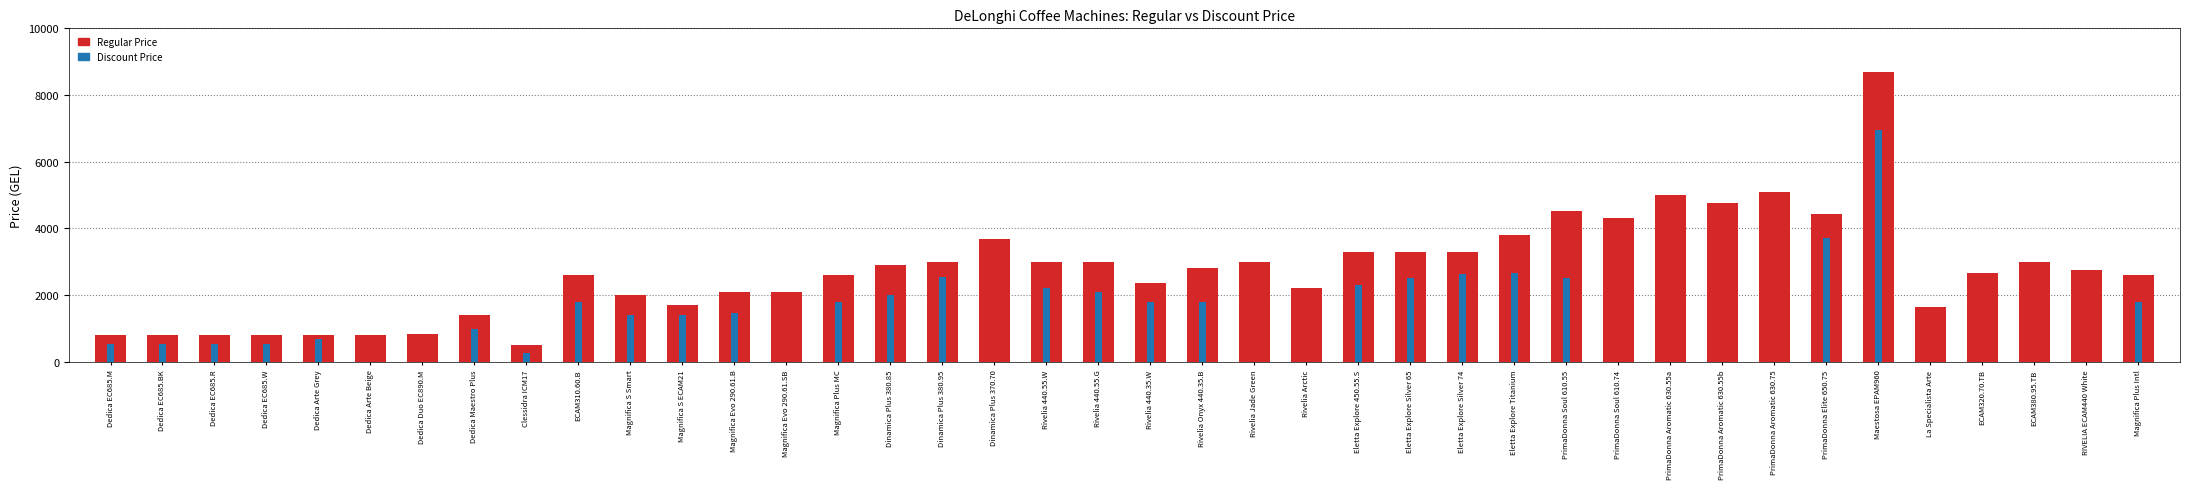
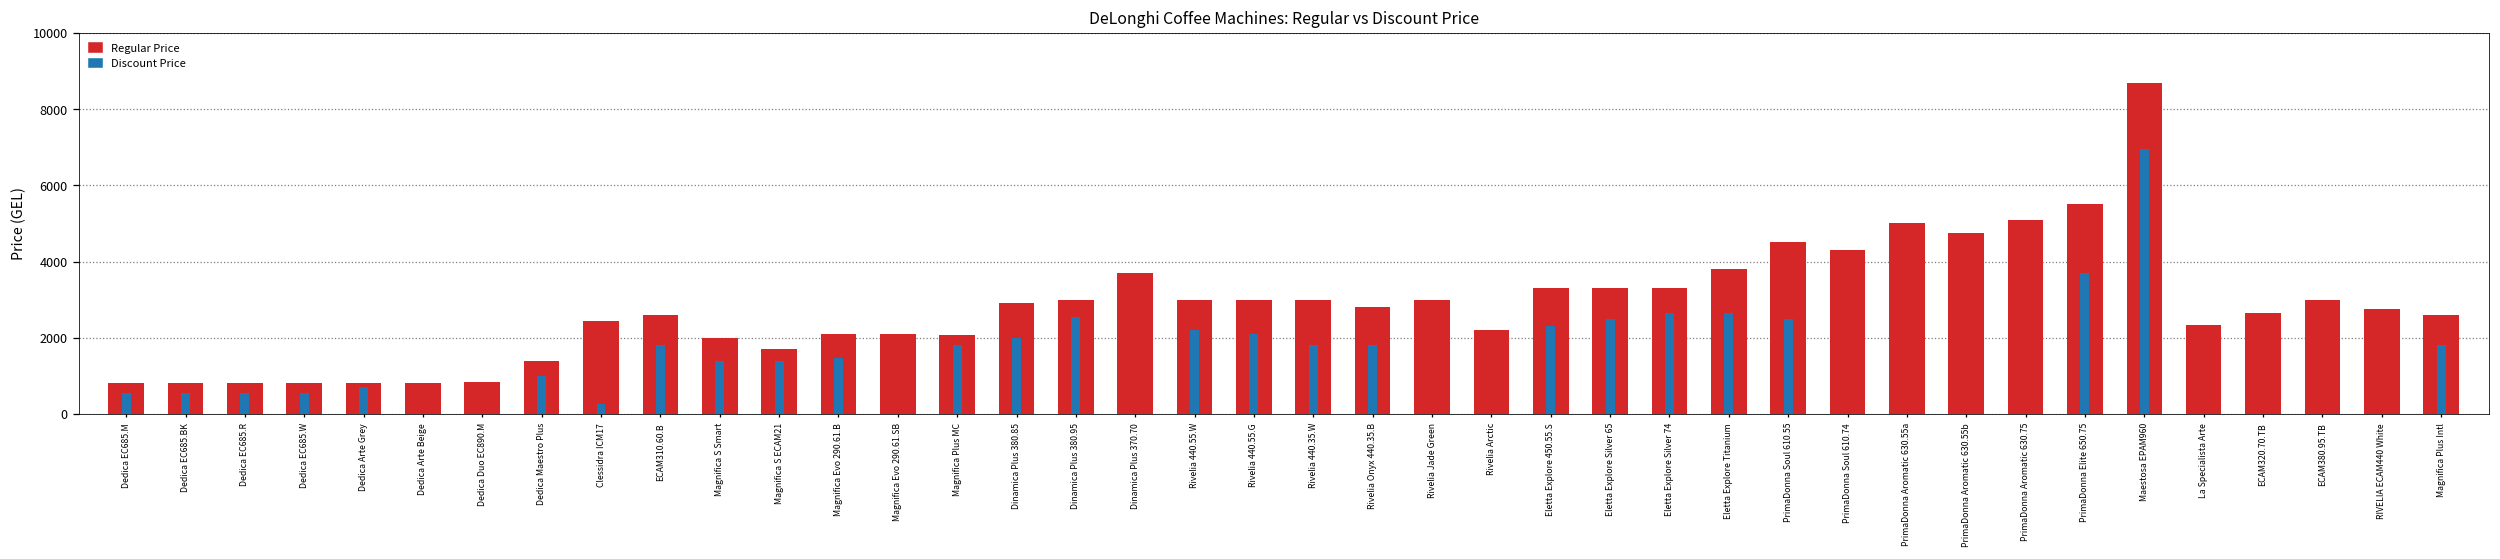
  {
    "Regular Price": {
      "Dedica EC685.M": 800,
      "Dedica EC685.BK": 800,
      "Dedica EC685.R": 800,
      "Dedica EC685.W": 800,
      "Dedica Arte Grey": 800,
      "Dedica Arte Beige": 800,
      "Dedica Duo EC890.M": 800,
      "Dedica Maestro Plus": 1400,
-     "Clessidra ICM17": 500,
+     "Clessidra ICM17": 2400,
      "ECAM310.60.B": 2600,
      "Magnifica S Smart": 2000,
      "Magnifica S ECAM21": 1700,
      "Magnifica Evo 290.61.B": 2100,
      "Magnifica Evo 290.61.SB": 2100,
-     "Magnifica Plus MC": 2600,
+     "Magnifica Plus MC": 2100,
      "Dinamica Plus 380.85": 2900,
      "Dinamica Plus 380.95": 3000,
      "Dinamica Plus 370.70": 3700,
      "Rivelia 440.55.W": 3000,
      "Rivelia 440.55.G": 3000,
-     "Rivelia 440.35.W": 2400,
+     "Rivelia 440.35.W": 3000,
      "Rivelia Onyx 440.35.B": 2800,
      "Rivelia Jade Green": 3000,
      "Rivelia Arctic": 2200,
      "Eletta Explore 450.55.S": 3300,
      "Eletta Explore Silver 65": 3300,
      "Eletta Explore Silver 74": 3300,
      "Eletta Explore Titanium": 3800,
      "PrimaDonna Soul 610.55": 4500,
      "PrimaDonna Soul 610.74": 4300,
      "PrimaDonna Aromatic 630.55a": 5000,
      "PrimaDonna Aromatic 630.55b": 4800,
      "PrimaDonna Aromatic 630.75": 5100,
-     "PrimaDonna Elite 650.75": 4400,
+     "PrimaDonna Elite 650.75": 5500,
      "Maestosa EPAM960": 8700,
-     "La Specialista Arte": 1700,
+     "La Specialista Arte": 2300,
      "ECAM320.70.TB": 2600,
      "ECAM380.95.TB": 3000,
      "RIVELIA ECAM440 White": 2800,
      "Magnifica Plus Intl": 2600
    }
  }
